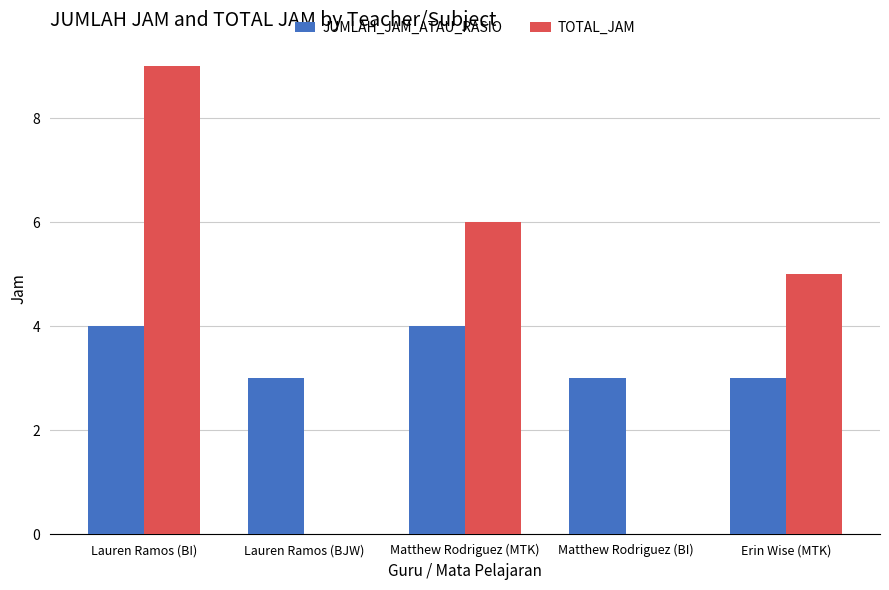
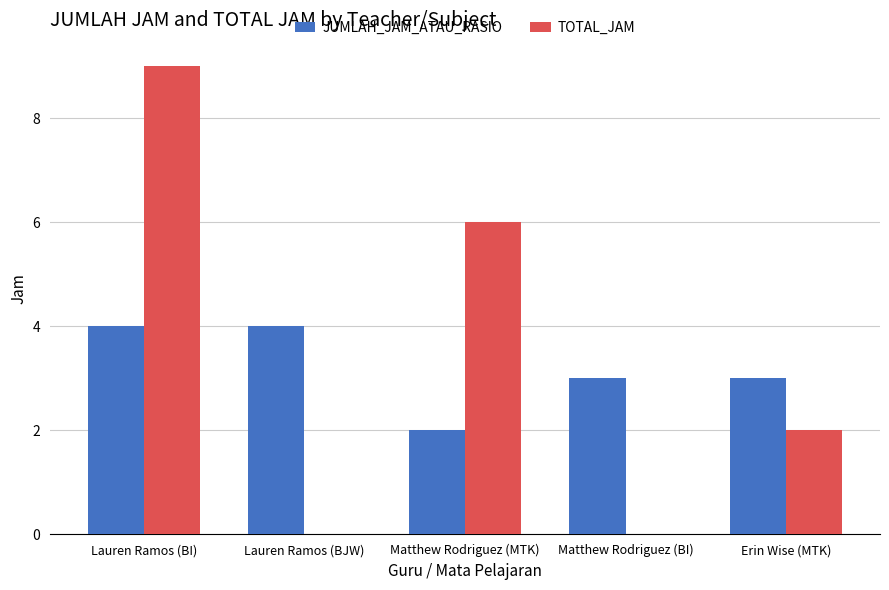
  {
    "JUMLAH_JAM_ATAU_RASIO": {
      "Lauren Ramos (BI)": 4,
-     "Lauren Ramos (BJW)": 3,
-     "Matthew Rodriguez (MTK)": 4,
+     "Lauren Ramos (BJW)": 4,
+     "Matthew Rodriguez (MTK)": 2,
      "Matthew Rodriguez (BI)": 3,
      "Erin Wise (MTK)": 3
    },
    "TOTAL_JAM": {
      "Lauren Ramos (BI)": 9,
      "Lauren Ramos (BJW)": 0,
      "Matthew Rodriguez (MTK)": 6,
      "Matthew Rodriguez (BI)": 0,
-     "Erin Wise (MTK)": 5
+     "Erin Wise (MTK)": 2
    }
  }
